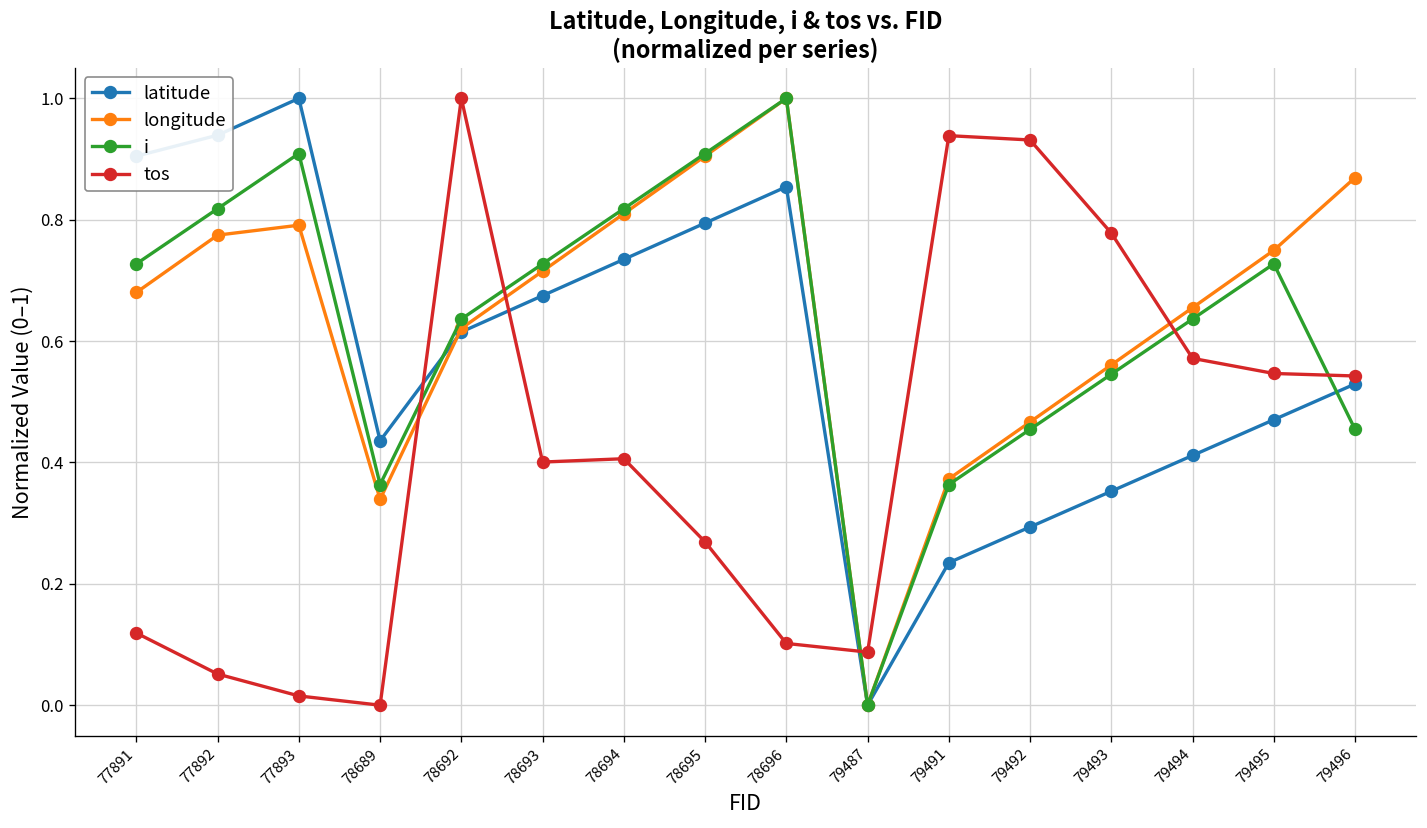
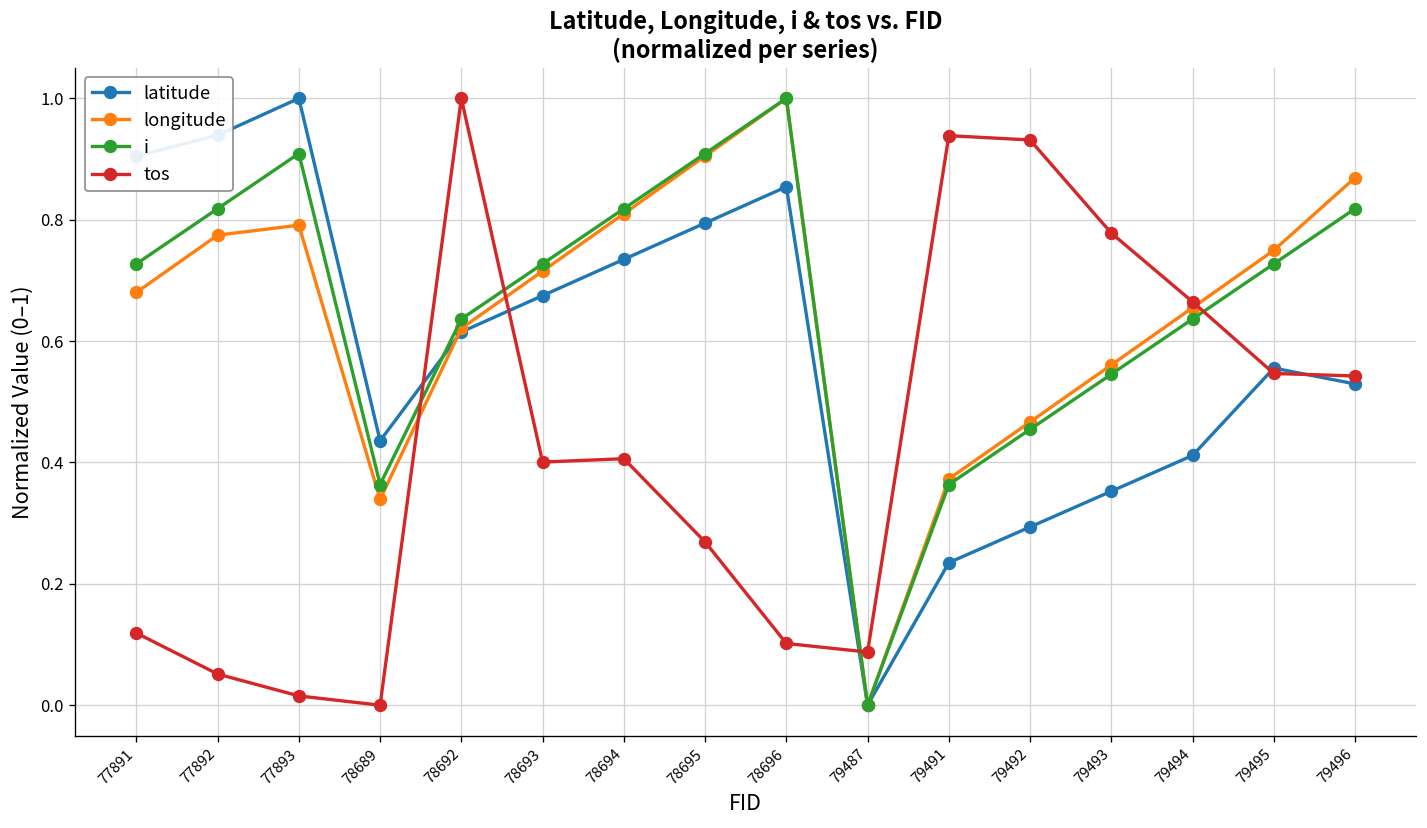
  {
    "latitude": {
      "77893": 1.00,
      "78689": 0.44,
      "78692": 0.62,
      "78693": 0.67,
      "78694": 0.73,
      "78695": 0.79,
      "78696": 0.85,
      "79491": 0.23,
      "79492": 0.29,
      "79493": 0.35,
      "79494": 0.41,
-     "79495": 0.47,
+     "79495": 0.56,
      "79496": 0.53
    },
    "longitude": {
      "77891": 0.68,
      "77892": 0.77,
      "77893": 0.79,
      "78689": 0.34,
      "78692": 0.62,
      "78693": 0.72,
      "78694": 0.81,
      "79491": 0.37,
      "79492": 0.47,
      "79493": 0.56,
      "79494": 0.66,
      "79495": 0.75,
      "79496": 0.87
    },
    "i": {
      "77891": 0.73,
      "77892": 0.82,
      "77893": 0.91,
      "78689": 0.36,
      "78692": 0.64,
      "78693": 0.73,
      "78694": 0.82,
      "79491": 0.36,
      "79492": 0.45,
      "79493": 0.55,
      "79494": 0.64,
      "79495": 0.73,
-     "79496": 0.45
+     "79496": 0.82
    },
    "tos": {
      "77891": 0.12,
      "77892": 0.05,
      "77893": 0.02,
      "78689": 0.00,
      "78692": 1.00,
      "78693": 0.40,
      "78694": 0.41,
      "78695": 0.27,
      "78696": 0.10,
      "79487": 0.09,
      "79491": 0.94,
      "79492": 0.93,
      "79493": 0.78,
-     "79494": 0.57,
+     "79494": 0.66,
      "79495": 0.55,
      "79496": 0.54
    }
  }
